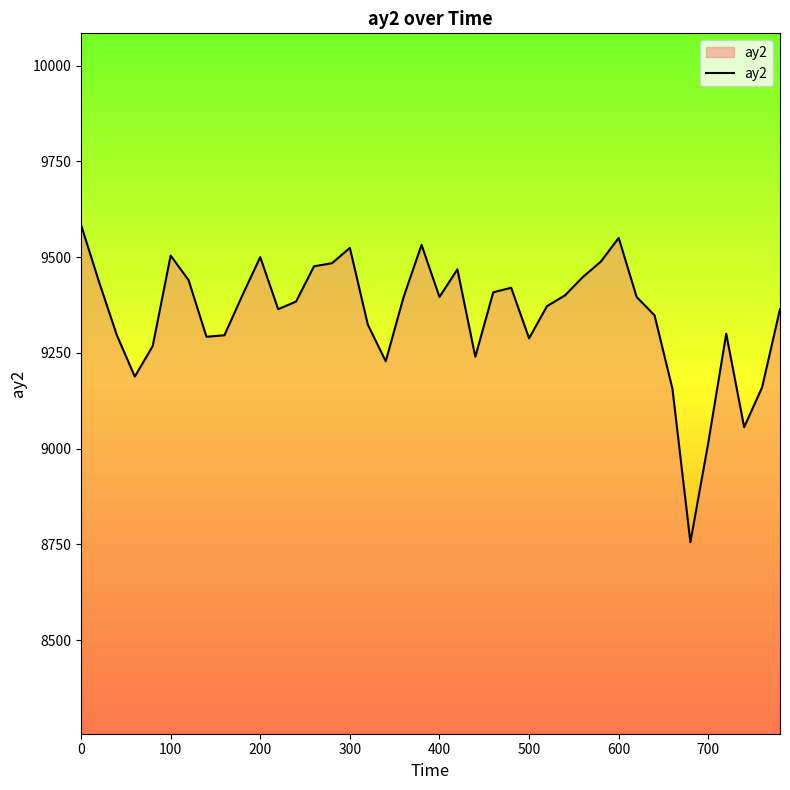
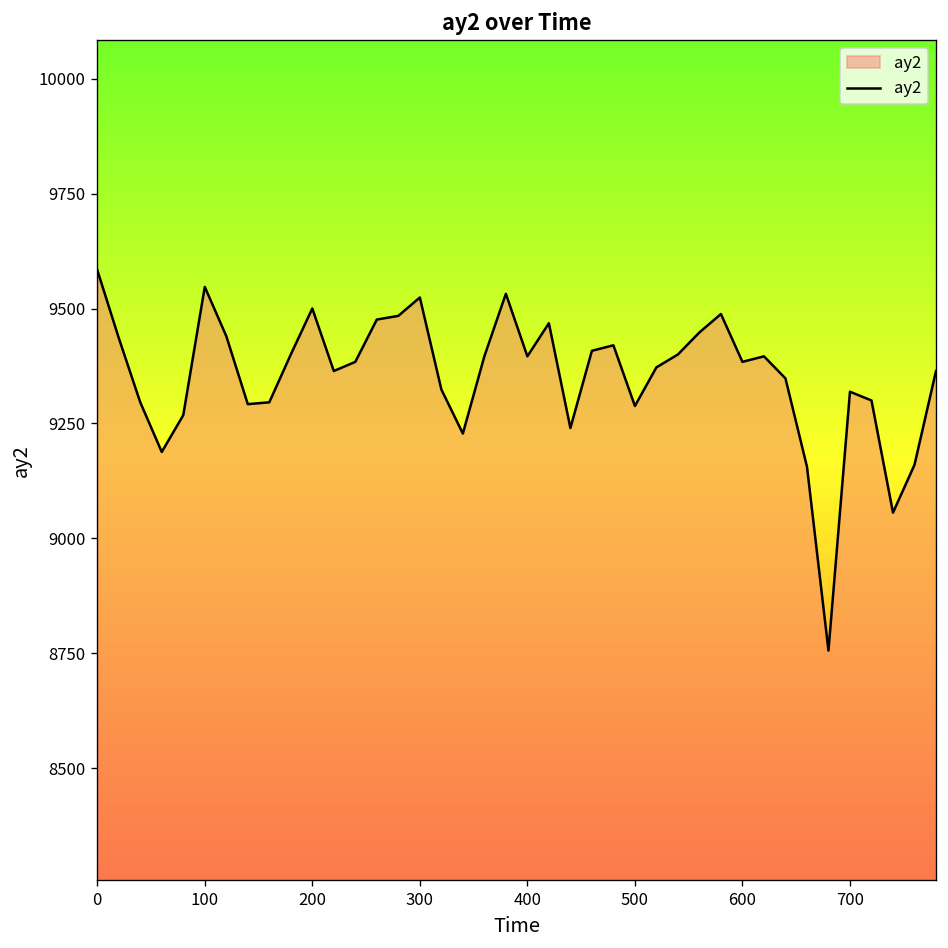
  {
    "0": 9580,
-   "100": 9500,
+   "100": 9550,
    "200": 9500,
    "300": 9520,
    "400": 9400,
    "500": 9290,
-   "600": 9550,
-   "700": 9020
+   "600": 9380,
+   "700": 9320
  }
